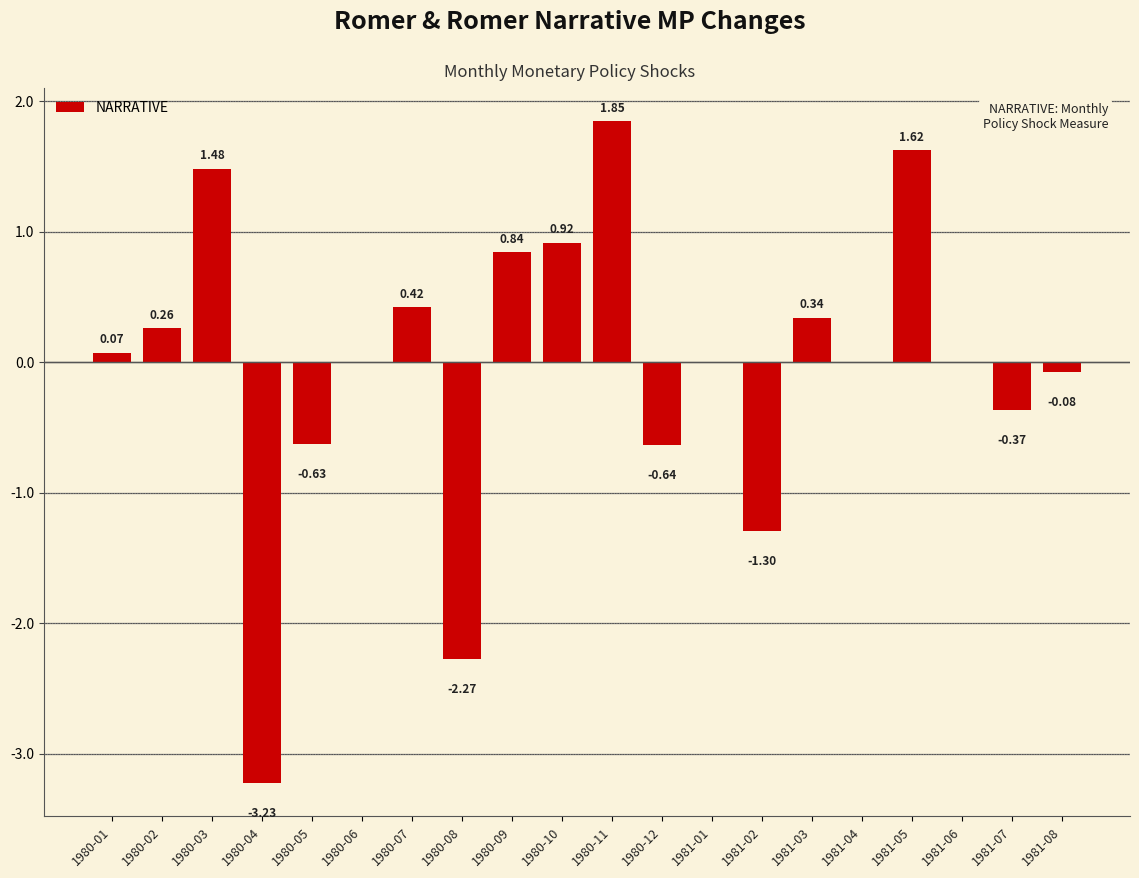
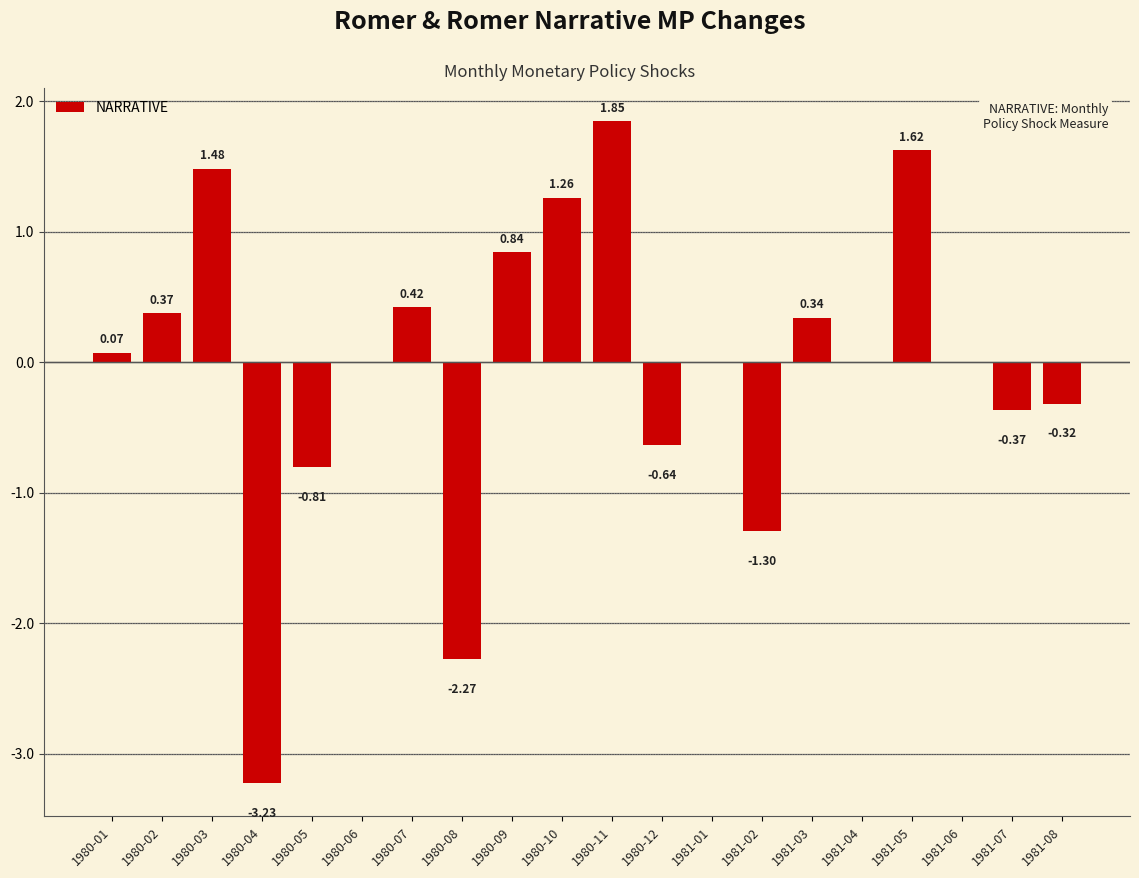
  {
    "1980-01": 0.07,
-   "1980-02": 0.26,
+   "1980-02": 0.37,
    "1980-03": 1.48,
    "1980-04": -3.23,
-   "1980-05": -0.63,
+   "1980-05": -0.81,
    "1980-07": 0.42,
    "1980-08": -2.27,
    "1980-09": 0.84,
-   "1980-10": 0.92,
+   "1980-10": 1.26,
    "1980-11": 1.85,
    "1980-12": -0.64,
    "1981-02": -1.30,
    "1981-03": 0.34,
    "1981-05": 1.62,
    "1981-07": -0.37,
-   "1981-08": -0.08
+   "1981-08": -0.32
  }
